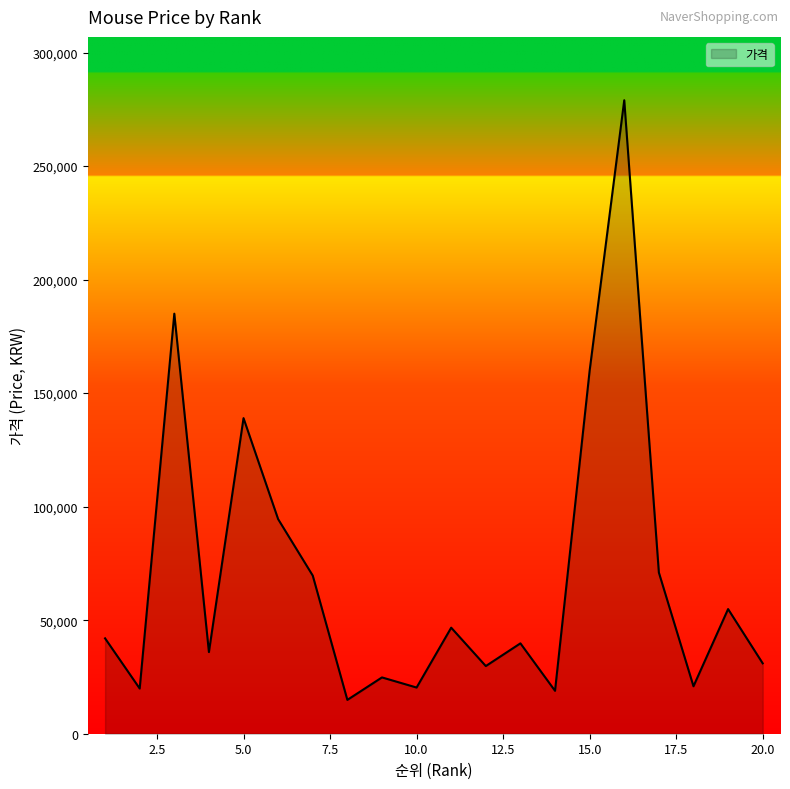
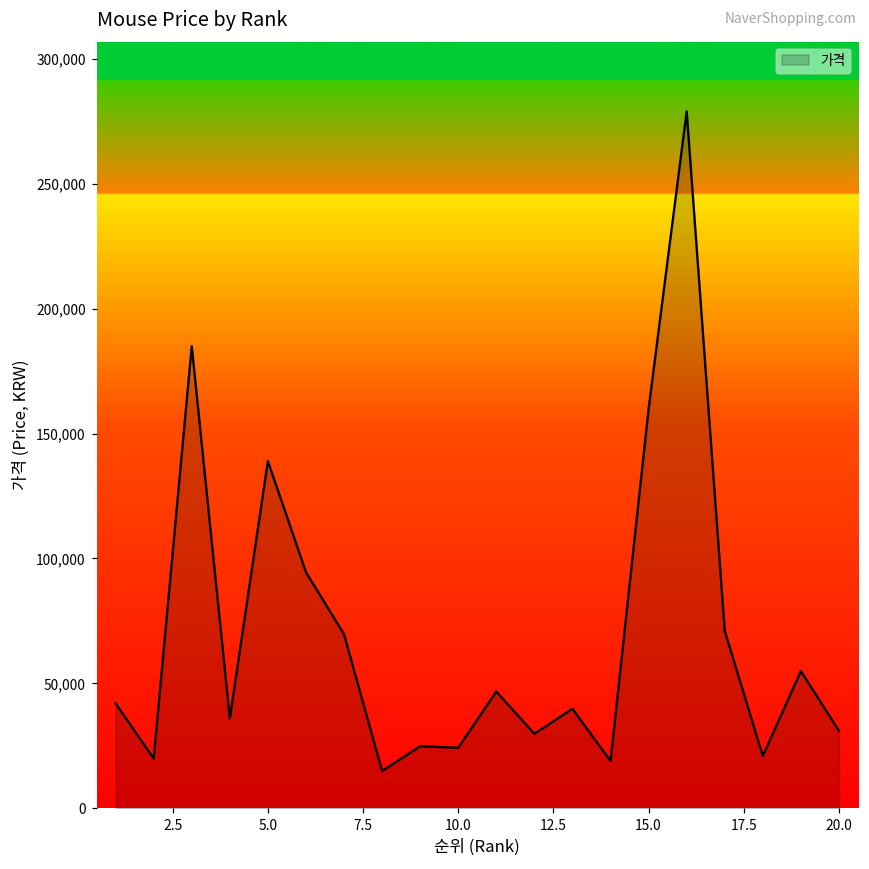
  {
    "5.0": "139,000",
-   "10.0": "20,000",
+   "10.0": "24,000",
    "15.0": "160,000",
    "20.0": "31,000"
  }
